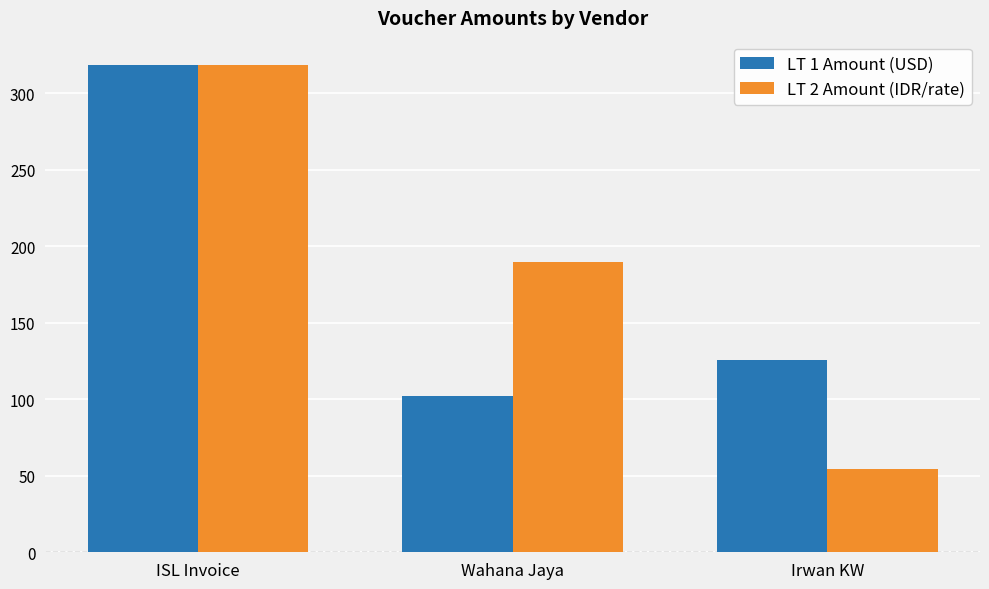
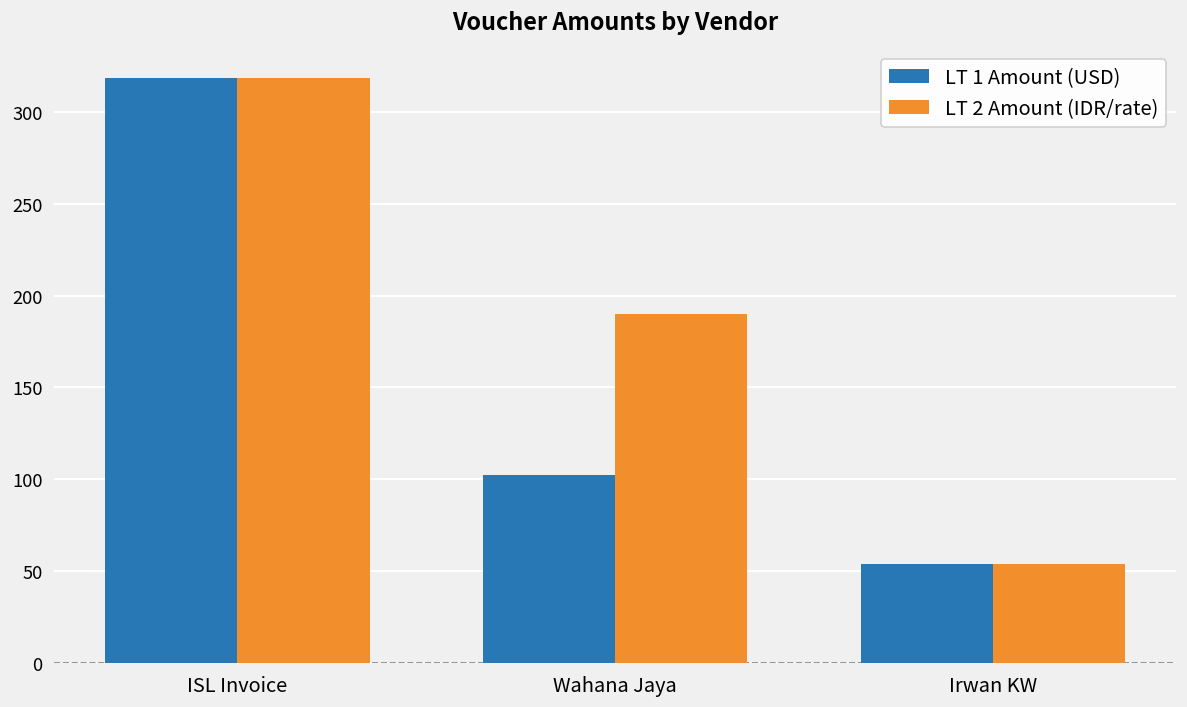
  {
    "LT 1 Amount (USD)": {
      "ISL Invoice": 318,
      "Wahana Jaya": 102,
-     "Irwan KW": 126
+     "Irwan KW": 54
    },
    "LT 2 Amount (IDR/rate)": {
      "ISL Invoice": 318,
      "Wahana Jaya": 190,
      "Irwan KW": 54
    }
  }
